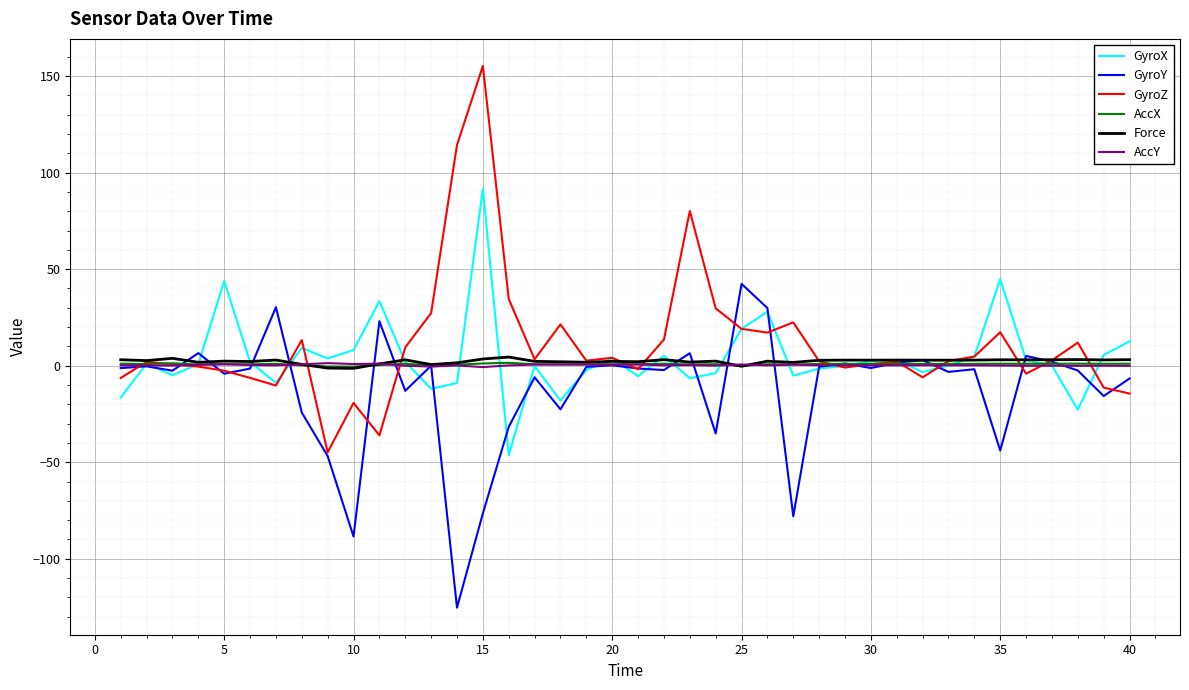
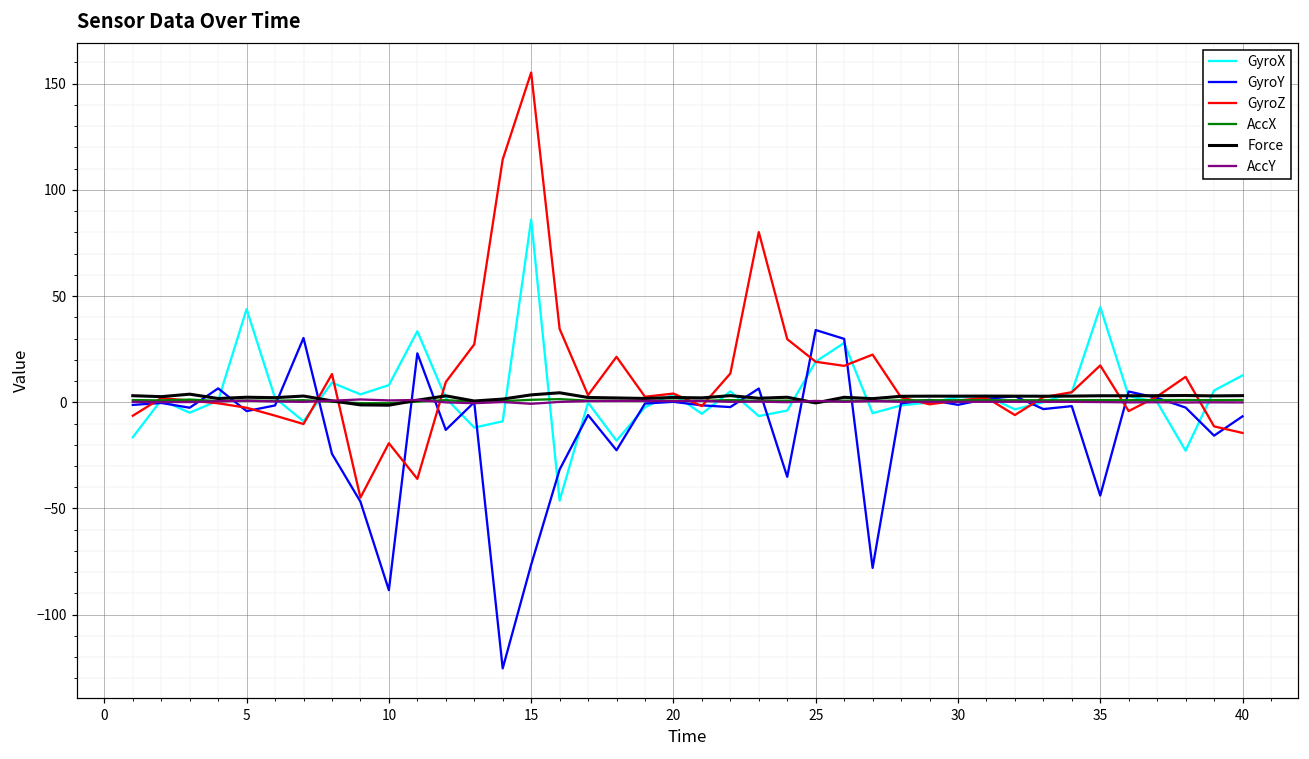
  {
    "GyroX": {
      "5": 44,
      "10": 8,
-     "15": 92,
+     "15": 86,
      "35": 45,
      "40": 13
    },
    "GyroY": {
      "5": -4,
      "10": -88,
      "15": -77,
-     "25": 42,
+     "25": 34,
      "30": -1,
      "35": -44,
      "40": -7
    },
    "GyroZ": {
      "5": -3,
      "10": -19,
      "15": 155,
      "35": 17,
      "40": -14
    },
    "AccX": {
      "15": 1
    },
    "Force": {
      "5": 2,
      "15": 3,
      "20": 2,
      "35": 3,
      "40": 3
    },
    "AccY": {
      "10": 1,
      "15": -1
    }
  }
